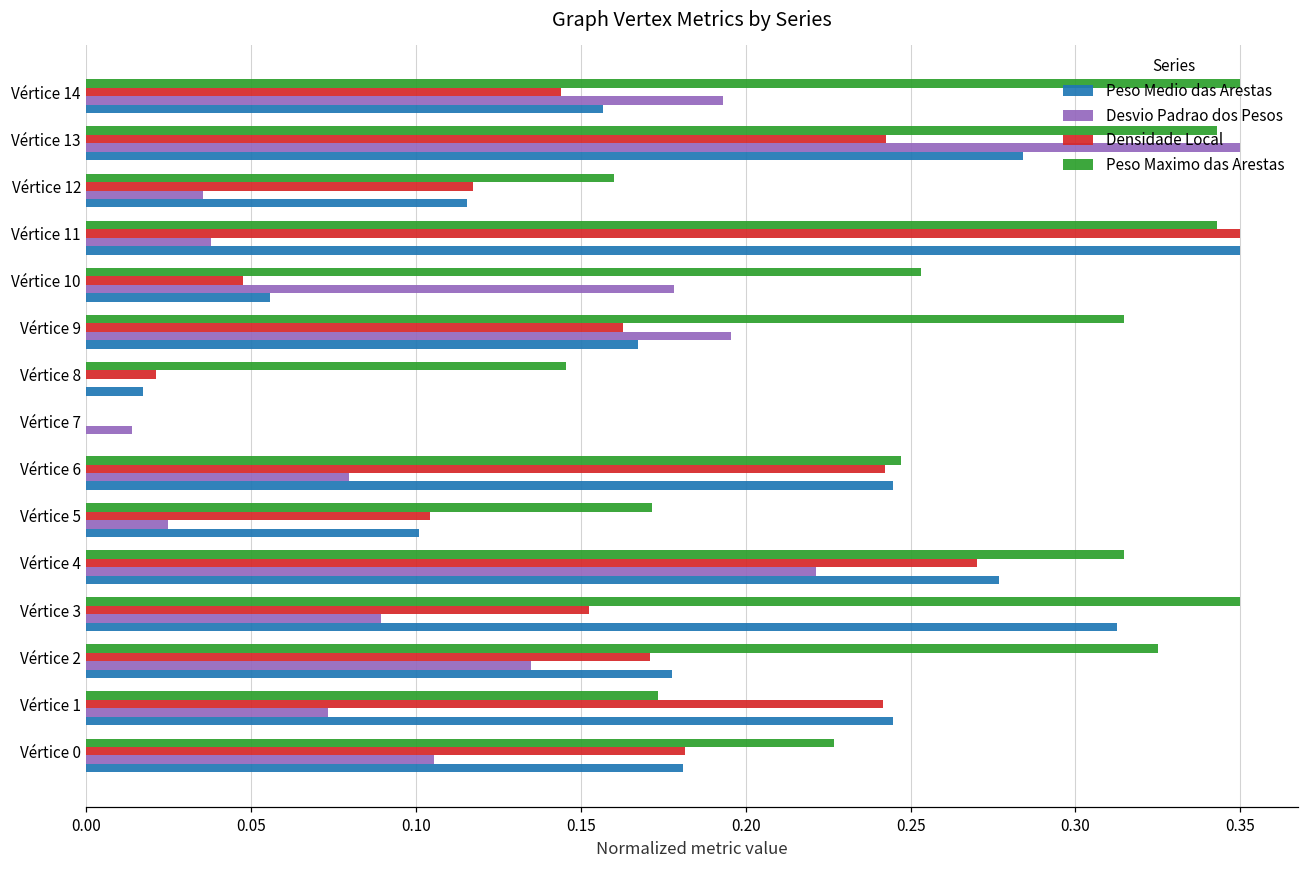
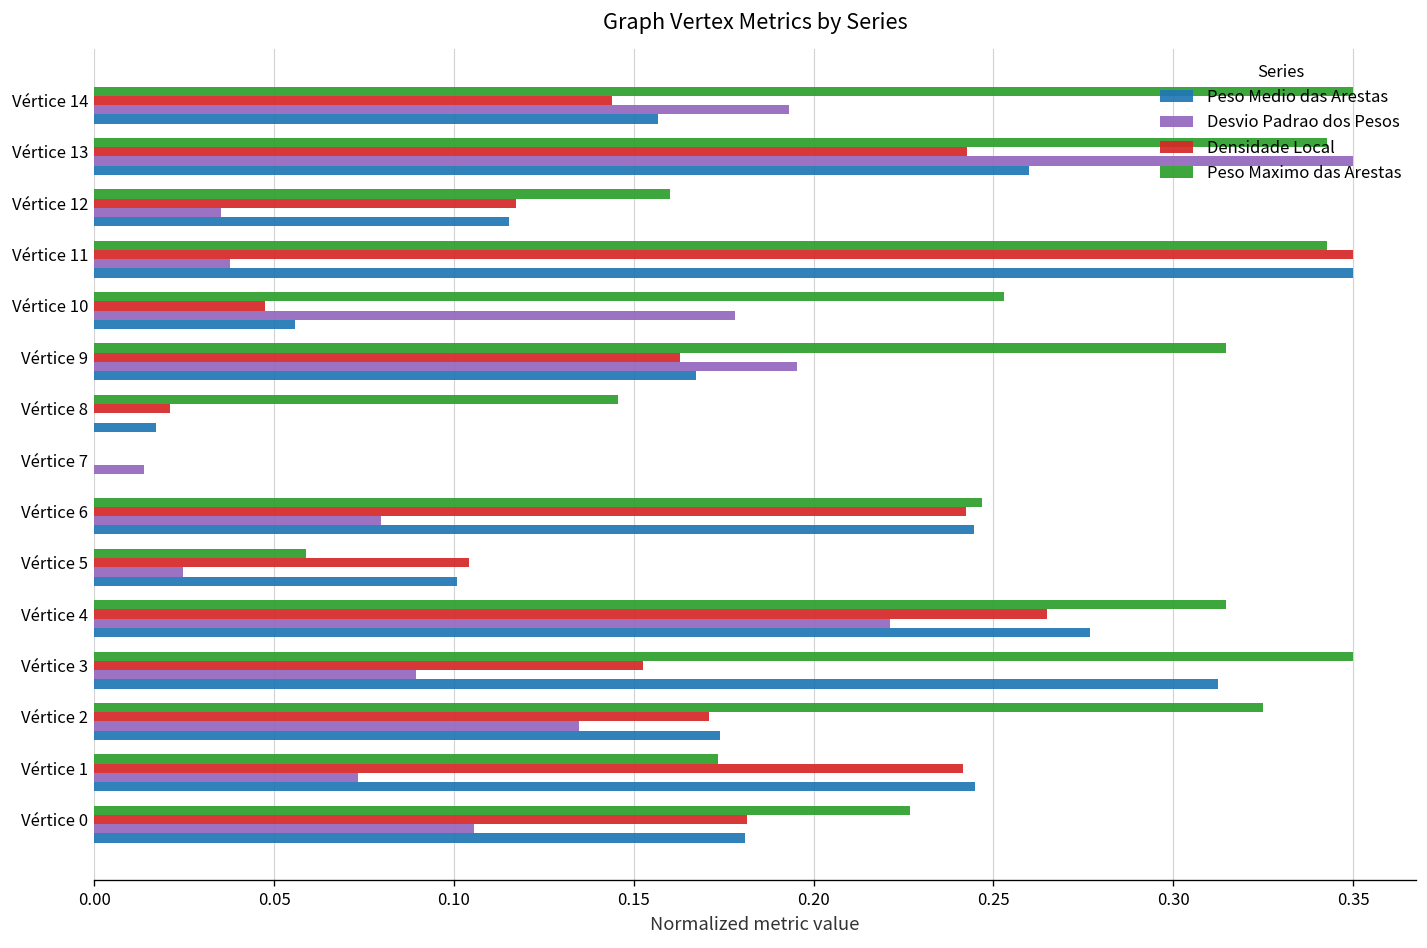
  {
    "Peso Medio das Arestas": {
      "Vértice 14": 0.157,
-     "Vértice 13": 0.284,
+     "Vértice 13": 0.260,
      "Vértice 12": 0.115,
      "Vértice 11": 0.350,
      "Vértice 10": 0.056,
      "Vértice 9": 0.167,
      "Vértice 8": 0.017,
      "Vértice 7": 0.000,
      "Vértice 6": 0.245,
      "Vértice 5": 0.101,
      "Vértice 4": 0.277,
      "Vértice 3": 0.312,
-     "Vértice 2": 0.178,
+     "Vértice 2": 0.174,
      "Vértice 1": 0.245,
      "Vértice 0": 0.181
    },
    "Desvio Padrao dos Pesos": {
      "Vértice 14": 0.193,
      "Vértice 13": 0.350,
      "Vértice 12": 0.035,
      "Vértice 11": 0.038,
      "Vértice 10": 0.178,
      "Vértice 9": 0.195,
      "Vértice 8": 0.000,
      "Vértice 7": 0.014,
      "Vértice 6": 0.080,
      "Vértice 5": 0.025,
      "Vértice 4": 0.221,
      "Vértice 3": 0.089,
      "Vértice 2": 0.135,
      "Vértice 1": 0.073,
      "Vértice 0": 0.106
    },
    "Densidade Local": {
      "Vértice 14": 0.144,
      "Vértice 13": 0.243,
      "Vértice 12": 0.117,
      "Vértice 11": 0.350,
      "Vértice 10": 0.048,
      "Vértice 9": 0.163,
      "Vértice 8": 0.021,
      "Vértice 7": 0.000,
      "Vértice 6": 0.242,
      "Vértice 5": 0.104,
-     "Vértice 4": 0.270,
+     "Vértice 4": 0.265,
      "Vértice 3": 0.152,
      "Vértice 2": 0.171,
      "Vértice 1": 0.242,
      "Vértice 0": 0.181
    },
    "Peso Maximo das Arestas": {
      "Vértice 14": 0.350,
      "Vértice 13": 0.343,
      "Vértice 12": 0.160,
      "Vértice 11": 0.343,
      "Vértice 10": 0.253,
      "Vértice 9": 0.315,
      "Vértice 8": 0.146,
      "Vértice 7": 0.000,
      "Vértice 6": 0.247,
-     "Vértice 5": 0.172,
+     "Vértice 5": 0.059,
      "Vértice 4": 0.315,
      "Vértice 3": 0.350,
      "Vértice 2": 0.325,
      "Vértice 1": 0.173,
      "Vértice 0": 0.227
    }
  }
